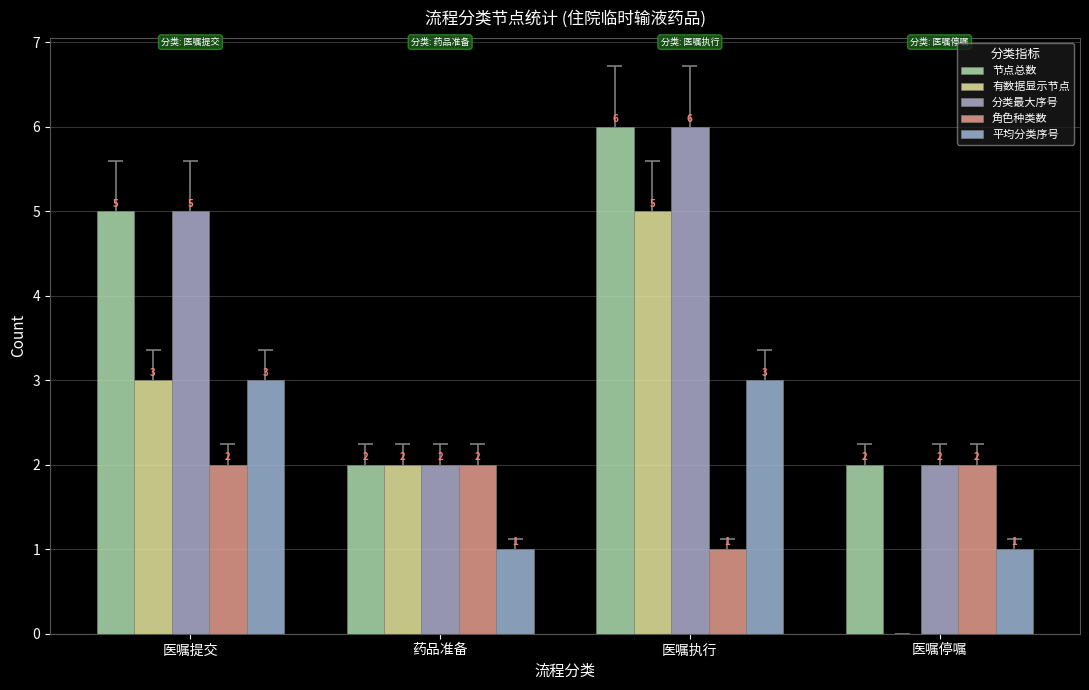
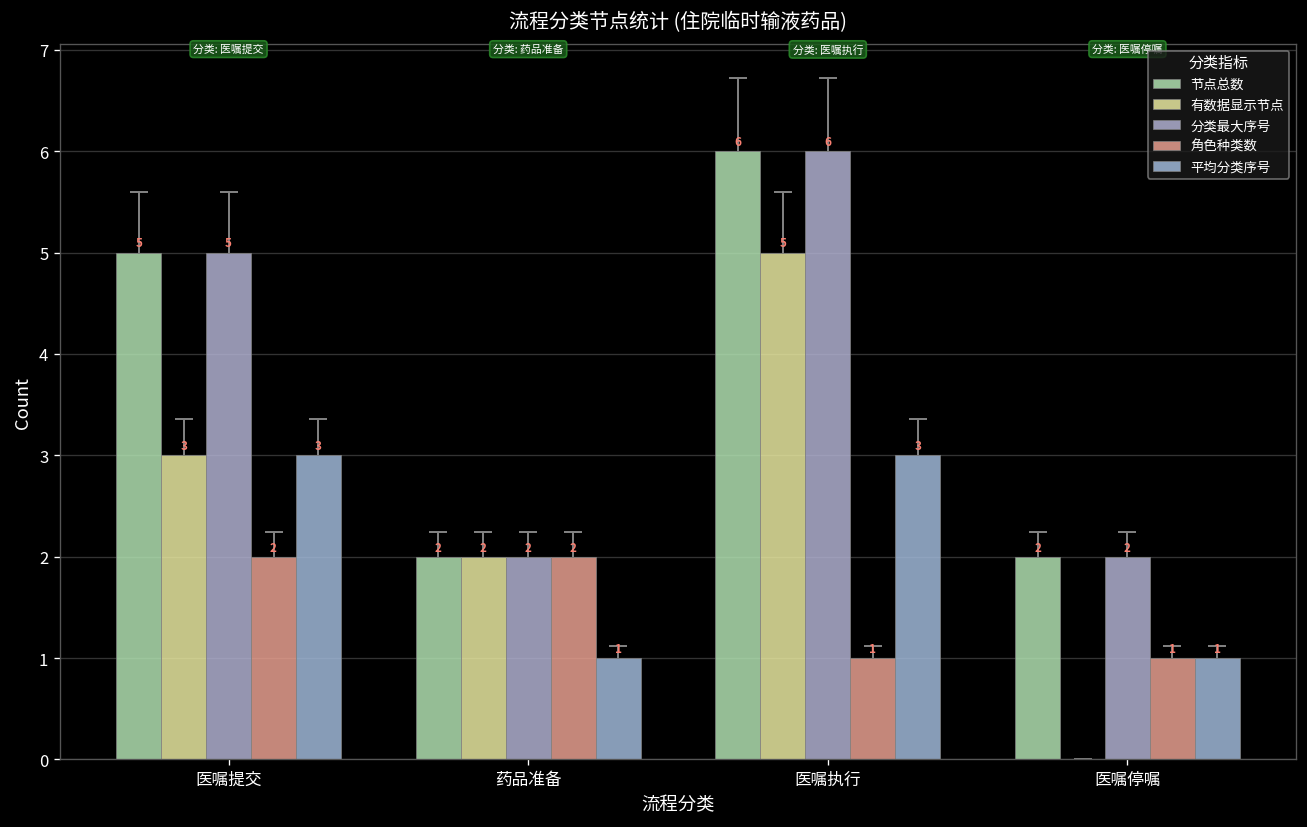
  {
    "角色种类数": {
      "医嘱提交": 2,
      "药品准备": 2,
      "医嘱执行": 1,
-     "医嘱停嘱": 2
+     "医嘱停嘱": 1
    }
  }
